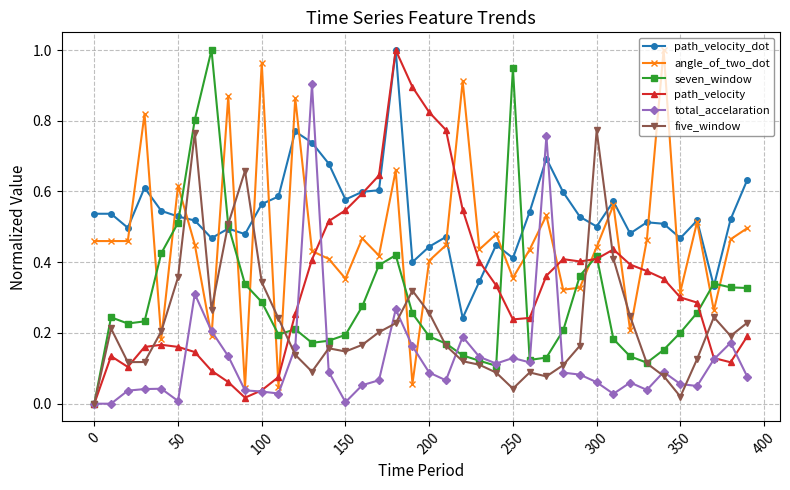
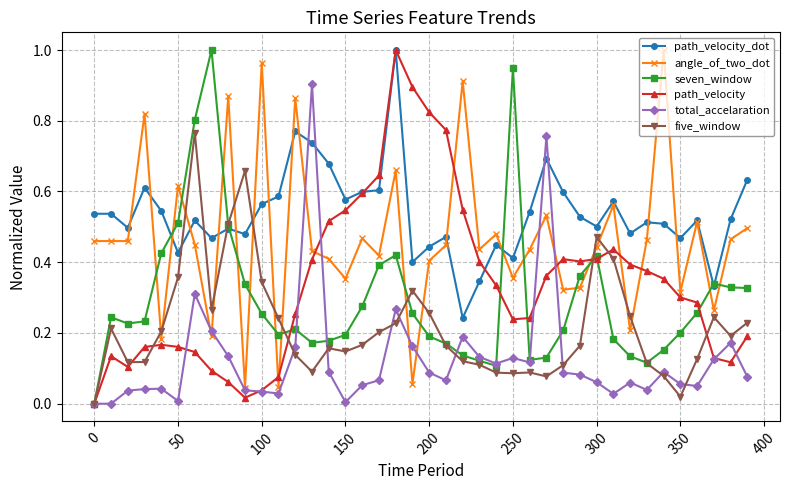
  {
    "path_velocity_dot": {
      "0": 0.54,
-     "50": 0.53,
+     "50": 0.43,
      "100": 0.56,
      "150": 0.58,
      "200": 0.44,
      "250": 0.41,
      "300": 0.50,
      "350": 0.47
    },
    "angle_of_two_dot": {
      "0": 0.46,
      "50": 0.62,
      "100": 0.96,
      "150": 0.35,
      "200": 0.40,
      "250": 0.36,
      "300": 0.44,
      "350": 0.32
    },
    "seven_window": {
      "50": 0.51,
-     "100": 0.29,
+     "100": 0.25,
      "150": 0.19,
      "200": 0.19,
      "250": 0.95,
      "300": 0.42,
      "350": 0.20
    },
    "path_velocity": {
      "50": 0.16,
      "150": 0.55,
      "200": 0.82,
      "250": 0.24,
      "300": 0.41,
      "350": 0.30
    },
    "total_accelaration": {
      "50": 0.01,
      "150": 0.00,
      "200": 0.09,
      "250": 0.13,
      "300": 0.06,
      "350": 0.06
    },
    "five_window": {
      "50": 0.36,
      "100": 0.34,
      "150": 0.15,
      "200": 0.26,
-     "250": 0.04,
-     "300": 0.77,
+     "250": 0.09,
+     "300": 0.47,
      "350": 0.02
    }
  }
